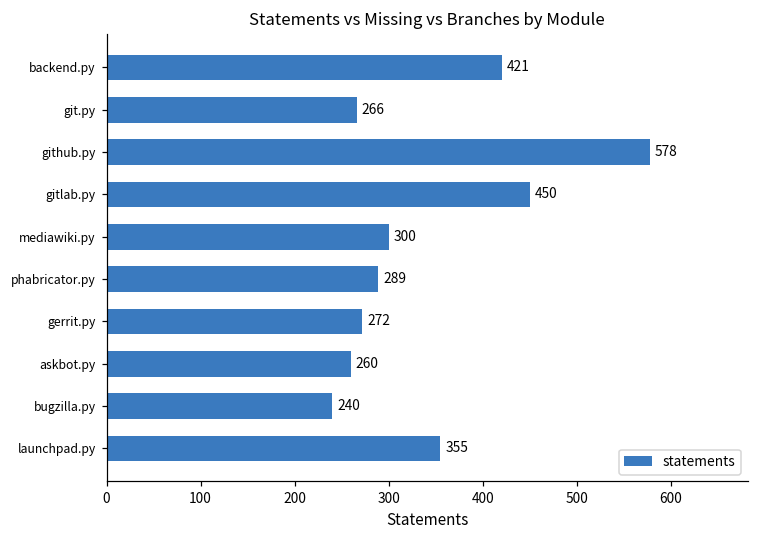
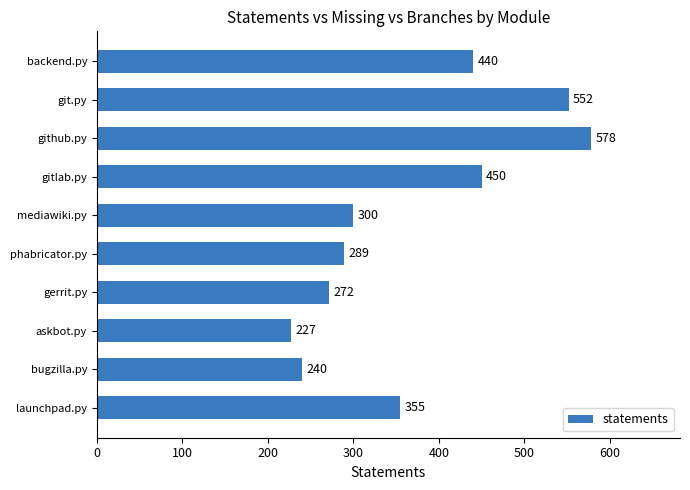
  {
-   "backend.py": 421,
-   "git.py": 266,
+   "backend.py": 440,
+   "git.py": 552,
    "github.py": 578,
    "gitlab.py": 450,
    "mediawiki.py": 300,
    "phabricator.py": 289,
    "gerrit.py": 272,
-   "askbot.py": 260,
+   "askbot.py": 227,
    "bugzilla.py": 240,
    "launchpad.py": 355
  }
